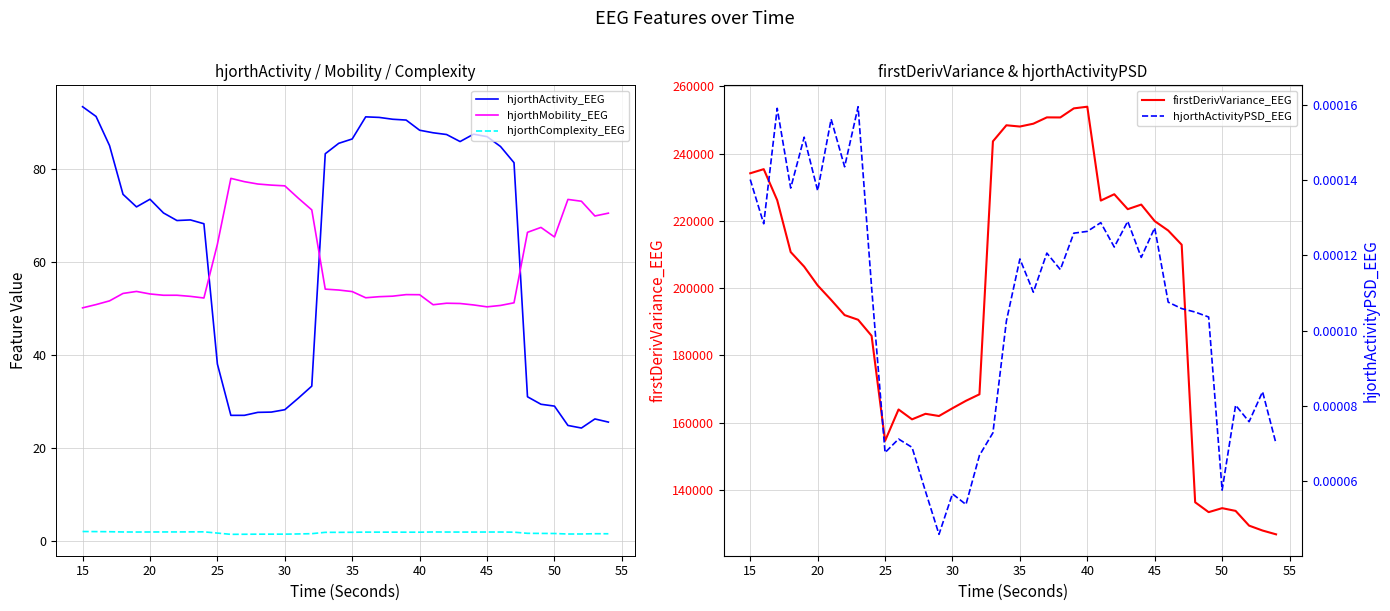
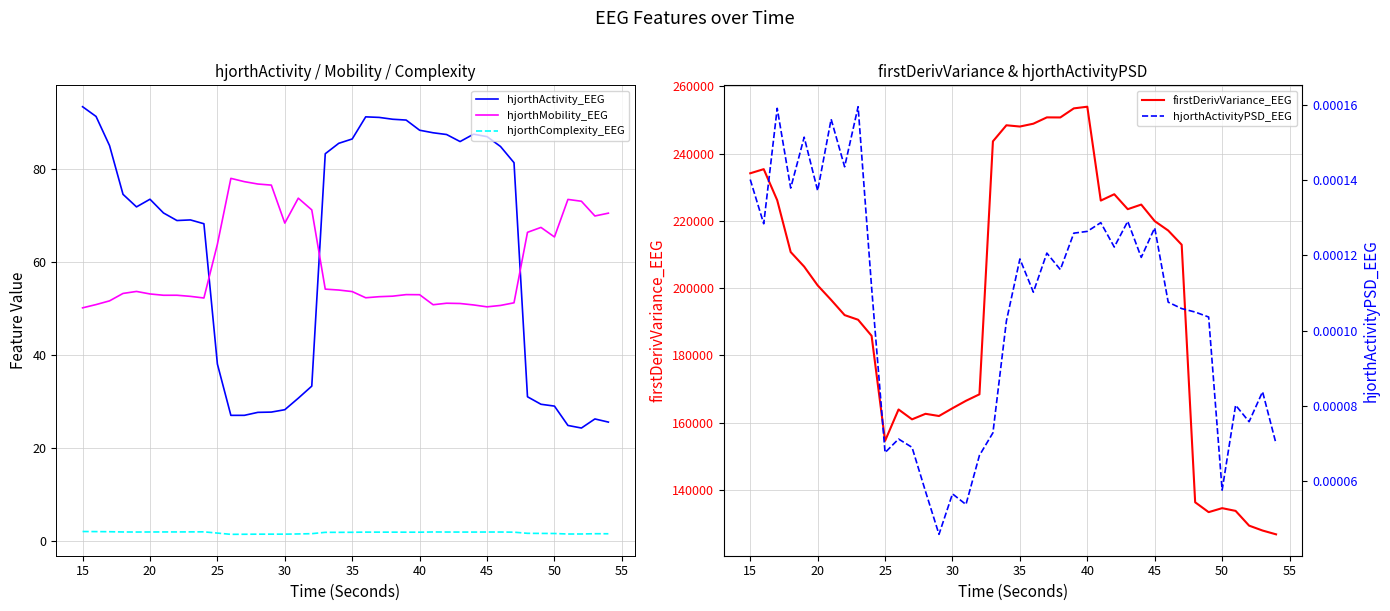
  {
    "hjorthActivity / Mobility / Complexity": {
      "hjorthActivity_EEG": {
        "15": 93,
        "20": 73,
        "25": 38,
        "30": 28,
        "35": 86,
        "40": 88,
        "50": 29
      },
      "hjorthMobility_EEG": {
        "15": 50,
        "20": 53,
        "25": 64,
-       "30": 76,
+       "30": 68,
        "35": 54,
        "40": 53,
        "45": 50,
        "50": 65
      },
      "hjorthComplexity_EEG": {
        "15": 2,
        "20": 2,
        "25": 2,
        "30": 1,
        "35": 2,
        "40": 2,
        "45": 2,
        "50": 2
      }
    }
  }
